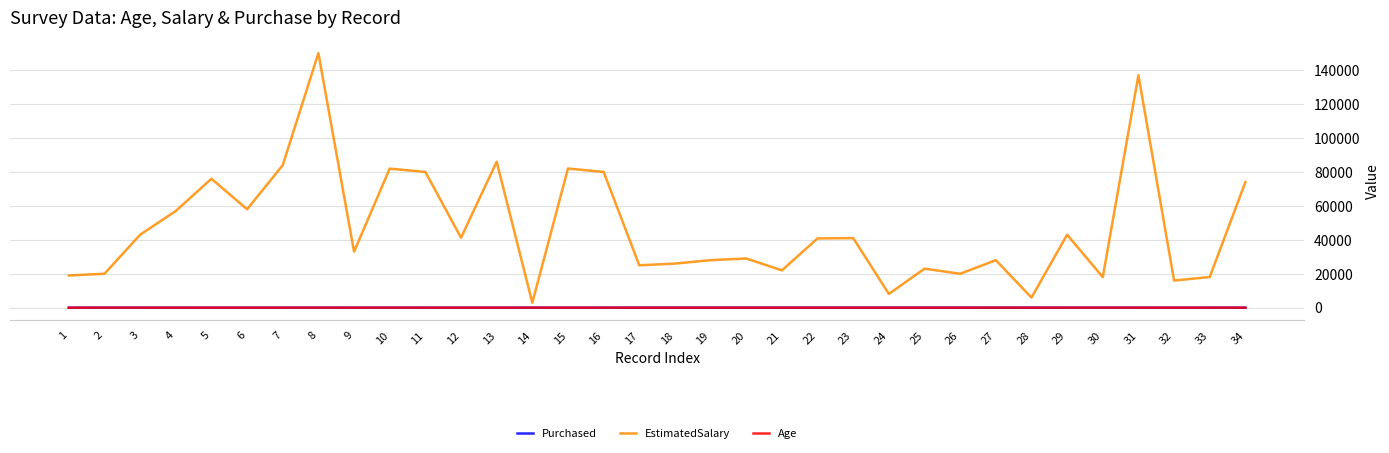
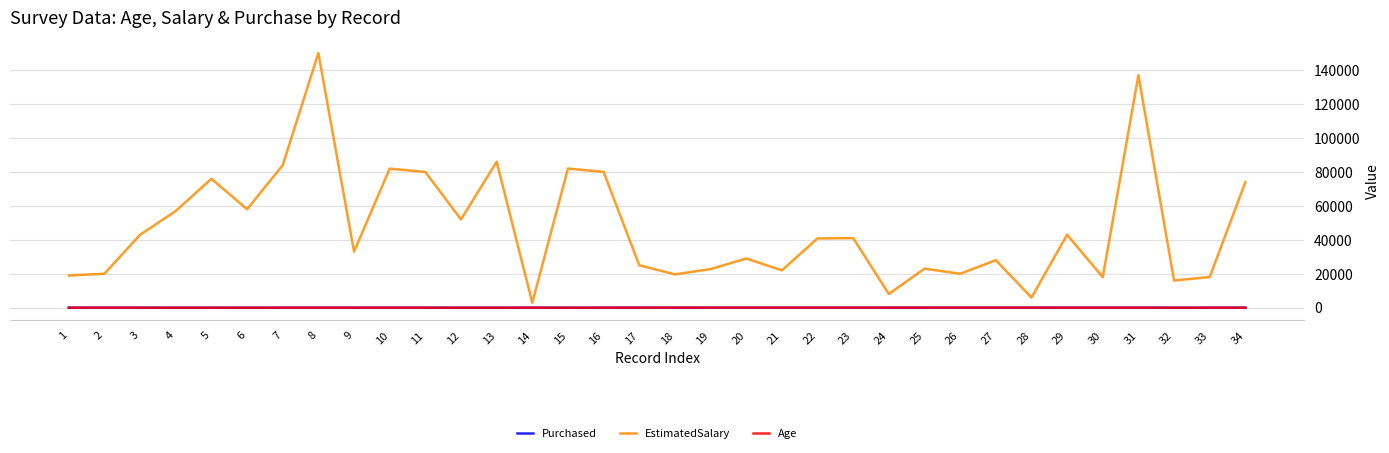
  {
    "Age": {
      "1": 0,
      "2": 0,
      "3": 0,
      "4": 0,
      "5": 0,
      "6": 0,
      "7": 0,
      "8": 0,
      "9": 0,
      "10": 0,
      "11": 0,
      "12": 0,
      "13": 0,
      "14": 0,
      "15": 0,
      "16": 0,
      "17": 0,
      "18": 0,
      "19": 0,
      "20": 0,
      "21": 0,
      "22": 0,
      "23": 0,
      "24": 0,
      "25": 0,
      "26": 0,
      "27": 0,
      "28": 0,
      "29": 0,
      "30": 0,
      "31": 0,
      "32": 0,
      "33": 0,
      "34": 0
    },
    "EstimatedSalary": {
      "1": 19000,
      "2": 20000,
      "3": 43000,
      "4": 57000,
      "5": 76000,
      "6": 58000,
      "7": 84000,
      "8": 150000,
      "9": 33000,
      "10": 82000,
      "11": 80000,
-     "12": 41000,
+     "12": 52000,
      "13": 86000,
      "14": 3000,
      "15": 82000,
      "16": 80000,
      "17": 25000,
-     "18": 26000,
-     "19": 28000,
+     "18": 20000,
+     "19": 23000,
      "20": 29000,
      "21": 22000,
      "22": 41000,
      "23": 41000,
      "24": 8000,
      "25": 23000,
      "26": 20000,
      "27": 28000,
      "28": 6000,
      "29": 43000,
      "30": 18000,
      "31": 137000,
      "32": 16000,
      "33": 18000,
      "34": 74000
    }
  }
